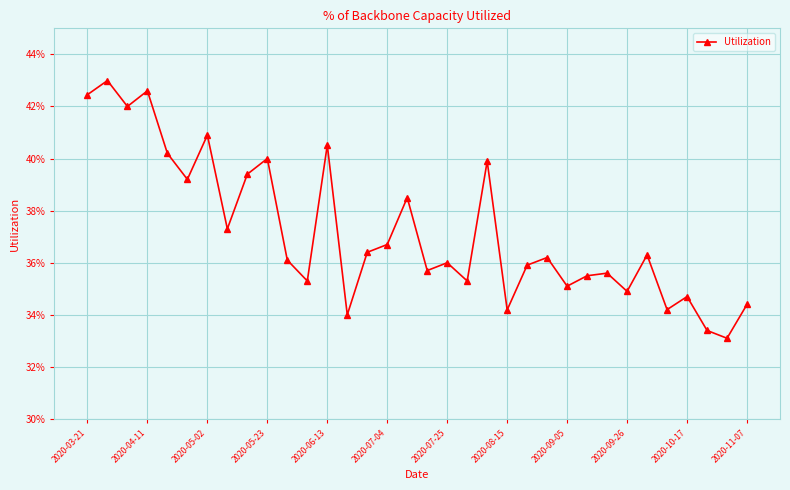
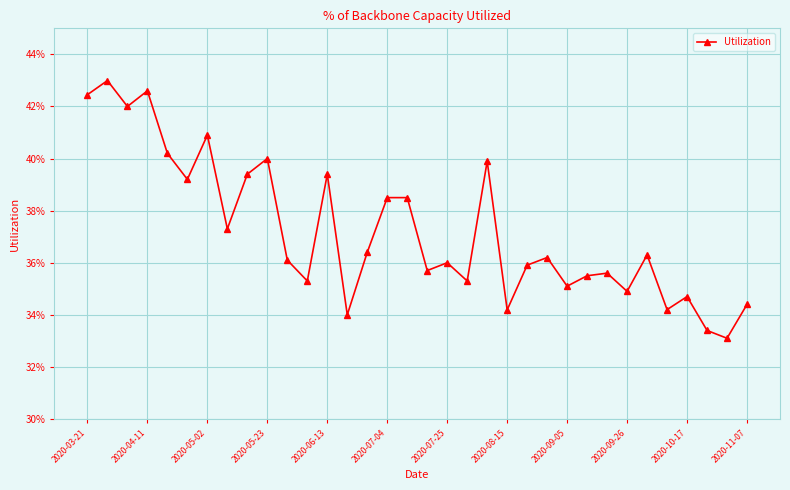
  {
    "2020-03-21": "42.5%",
    "2020-04-11": "42.6%",
    "2020-05-02": "40.9%",
    "2020-05-23": "40.0%",
-   "2020-06-13": "40.5%",
-   "2020-07-04": "36.7%",
+   "2020-06-13": "39.4%",
+   "2020-07-04": "38.5%",
    "2020-07-25": "36.0%",
    "2020-08-15": "34.2%",
    "2020-09-05": "35.1%",
    "2020-09-26": "34.9%",
    "2020-10-17": "34.7%",
    "2020-11-07": "34.4%"
  }
